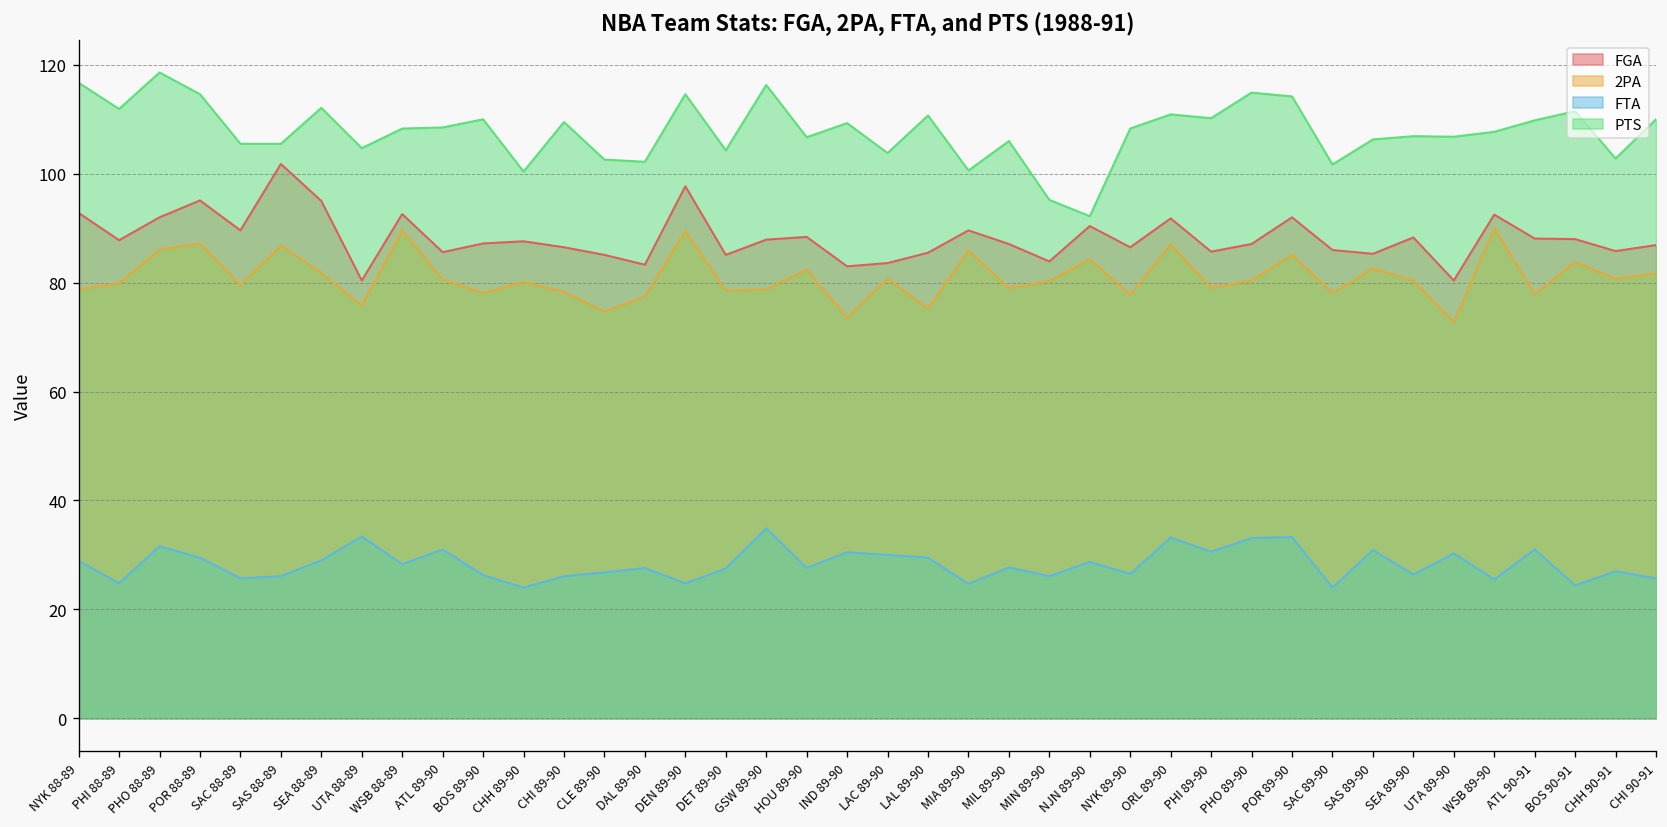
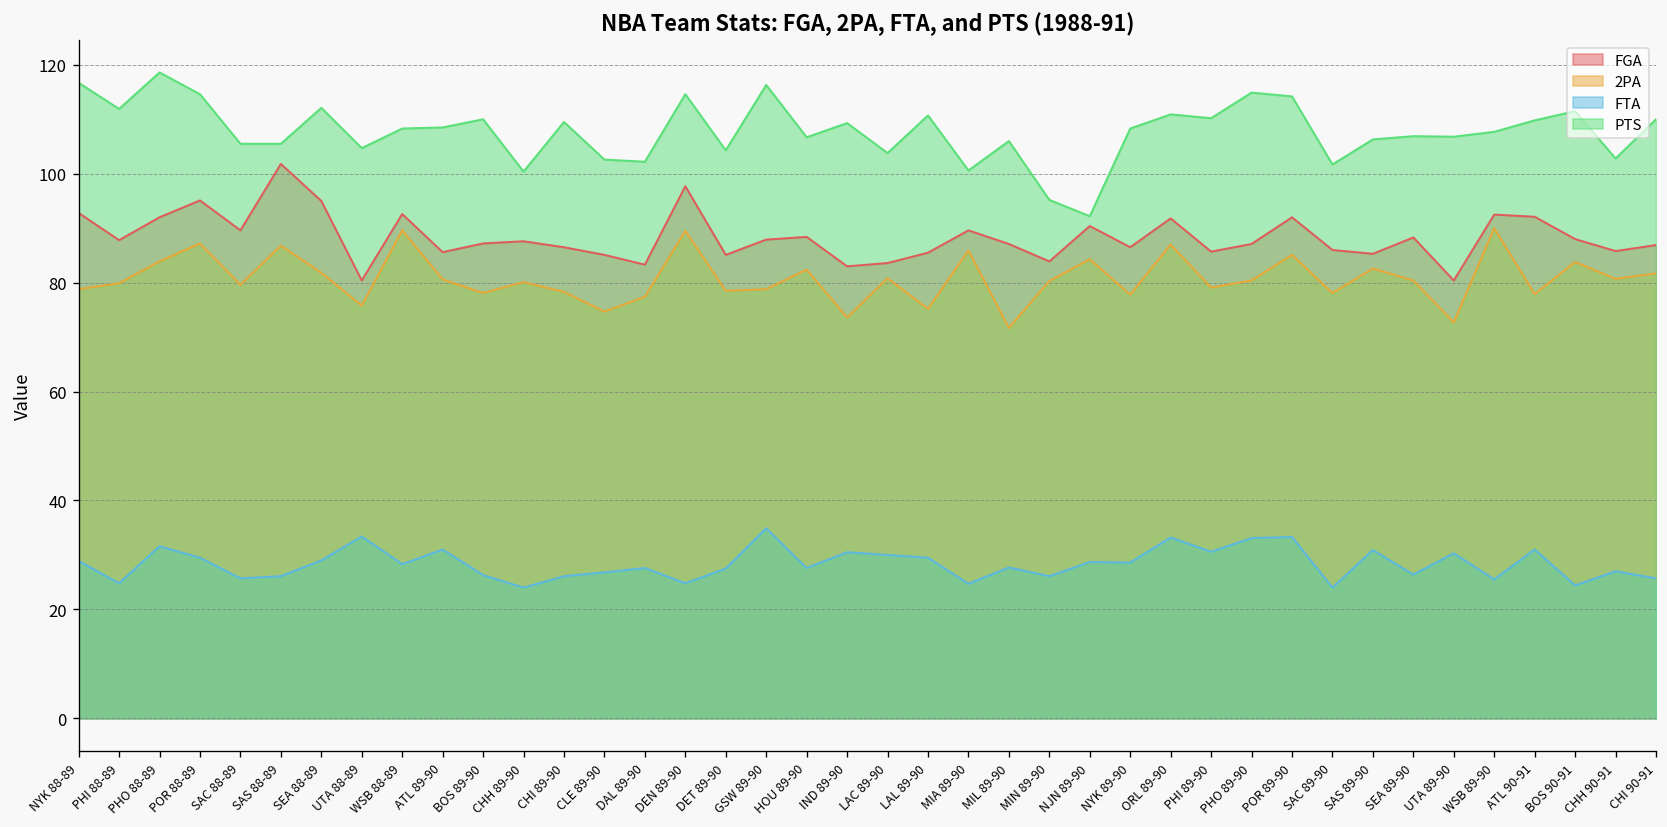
  {
    "FGA": {
      "NYK 88-89": 93,
      "PHI 88-89": 88,
      "PHO 88-89": 92,
      "POR 88-89": 95,
      "SAC 88-89": 90,
      "SAS 88-89": 102,
      "SEA 88-89": 95,
      "UTA 88-89": 80,
      "WSB 88-89": 93,
      "ATL 89-90": 86,
      "BOS 89-90": 87,
      "CHH 89-90": 88,
      "CHI 89-90": 87,
      "CLE 89-90": 85,
      "DAL 89-90": 83,
      "DEN 89-90": 98,
      "DET 89-90": 85,
      "GSW 89-90": 88,
      "HOU 89-90": 88,
      "IND 89-90": 83,
      "LAC 89-90": 84,
      "LAL 89-90": 86,
      "MIA 89-90": 90,
      "MIL 89-90": 87,
      "MIN 89-90": 84,
      "NJN 89-90": 90,
      "NYK 89-90": 87,
      "ORL 89-90": 92,
      "PHI 89-90": 86,
      "PHO 89-90": 87,
      "POR 89-90": 92,
      "SAC 89-90": 86,
      "SAS 89-90": 85,
      "SEA 89-90": 88,
      "UTA 89-90": 80,
      "WSB 89-90": 93,
-     "ATL 90-91": 88,
+     "ATL 90-91": 92,
      "BOS 90-91": 88,
      "CHH 90-91": 86,
      "CHI 90-91": 87
    },
    "2PA": {
      "NYK 88-89": 79,
      "PHI 88-89": 80,
-     "PHO 88-89": 86,
+     "PHO 88-89": 84,
      "POR 88-89": 87,
      "SAC 88-89": 80,
      "SAS 88-89": 87,
      "SEA 88-89": 82,
      "UTA 88-89": 76,
      "WSB 88-89": 90,
      "ATL 89-90": 81,
      "BOS 89-90": 78,
      "CHH 89-90": 80,
      "CHI 89-90": 78,
      "CLE 89-90": 75,
      "DAL 89-90": 77,
      "DEN 89-90": 90,
      "DET 89-90": 79,
      "GSW 89-90": 79,
      "HOU 89-90": 82,
      "IND 89-90": 74,
      "LAC 89-90": 81,
      "LAL 89-90": 75,
      "MIA 89-90": 86,
-     "MIL 89-90": 79,
+     "MIL 89-90": 72,
      "MIN 89-90": 80,
      "NJN 89-90": 84,
      "NYK 89-90": 78,
      "ORL 89-90": 87,
      "PHI 89-90": 79,
      "PHO 89-90": 80,
      "POR 89-90": 85,
      "SAC 89-90": 78,
      "SAS 89-90": 83,
      "SEA 89-90": 80,
      "UTA 89-90": 73,
      "WSB 89-90": 90,
      "ATL 90-91": 78,
      "BOS 90-91": 84,
      "CHH 90-91": 81,
      "CHI 90-91": 82
    },
    "FTA": {
      "NYK 88-89": 29,
      "PHI 88-89": 25,
      "PHO 88-89": 32,
      "POR 88-89": 30,
      "SAC 88-89": 26,
      "SAS 88-89": 26,
      "SEA 88-89": 29,
      "UTA 88-89": 33,
      "WSB 88-89": 28,
      "ATL 89-90": 31,
      "BOS 89-90": 26,
      "CHH 89-90": 24,
      "CHI 89-90": 26,
      "CLE 89-90": 27,
      "DAL 89-90": 28,
      "DEN 89-90": 25,
      "DET 89-90": 28,
      "GSW 89-90": 35,
      "HOU 89-90": 28,
      "IND 89-90": 31,
      "LAC 89-90": 30,
      "LAL 89-90": 30,
      "MIA 89-90": 25,
      "MIL 89-90": 28,
      "MIN 89-90": 26,
      "NJN 89-90": 29,
-     "NYK 89-90": 27,
+     "NYK 89-90": 29,
      "ORL 89-90": 33,
      "PHI 89-90": 31,
      "PHO 89-90": 33,
      "POR 89-90": 33,
      "SAC 89-90": 24,
      "SAS 89-90": 31,
      "SEA 89-90": 26,
      "UTA 89-90": 30,
      "WSB 89-90": 26,
      "ATL 90-91": 31,
      "BOS 90-91": 24,
      "CHH 90-91": 27,
      "CHI 90-91": 26
    },
    "PTS": {
      "NYK 88-89": 117,
      "PHI 88-89": 112,
      "PHO 88-89": 119,
      "POR 88-89": 115,
      "SAC 88-89": 106,
      "SAS 88-89": 106,
      "SEA 88-89": 112,
      "UTA 88-89": 105,
      "WSB 88-89": 108,
      "ATL 89-90": 109,
      "BOS 89-90": 110,
      "CHH 89-90": 100,
      "CHI 89-90": 110,
      "CLE 89-90": 103,
      "DAL 89-90": 102,
      "DEN 89-90": 115,
      "DET 89-90": 104,
      "GSW 89-90": 116,
      "HOU 89-90": 107,
      "IND 89-90": 109,
      "LAC 89-90": 104,
      "LAL 89-90": 111,
      "MIA 89-90": 101,
      "MIL 89-90": 106,
      "MIN 89-90": 95,
      "NJN 89-90": 92,
      "NYK 89-90": 108,
      "ORL 89-90": 111,
      "PHI 89-90": 110,
      "PHO 89-90": 115,
      "POR 89-90": 114,
      "SAC 89-90": 102,
      "SAS 89-90": 106,
      "SEA 89-90": 107,
      "UTA 89-90": 107,
      "WSB 89-90": 108,
      "ATL 90-91": 110,
      "CHH 90-91": 103,
      "CHI 90-91": 110
    }
  }
